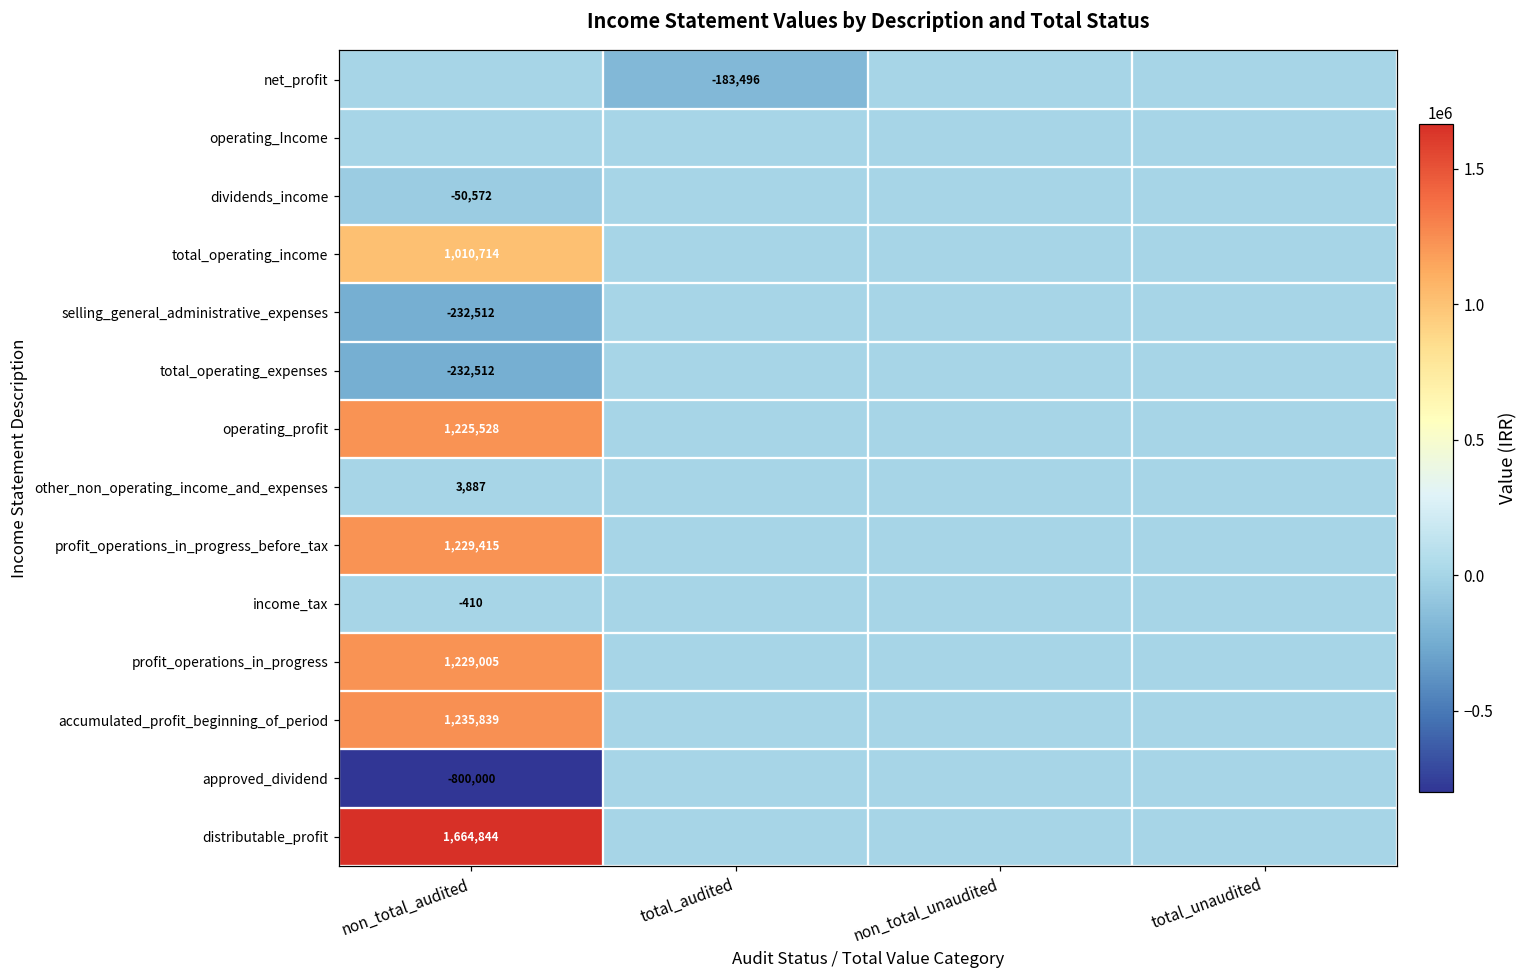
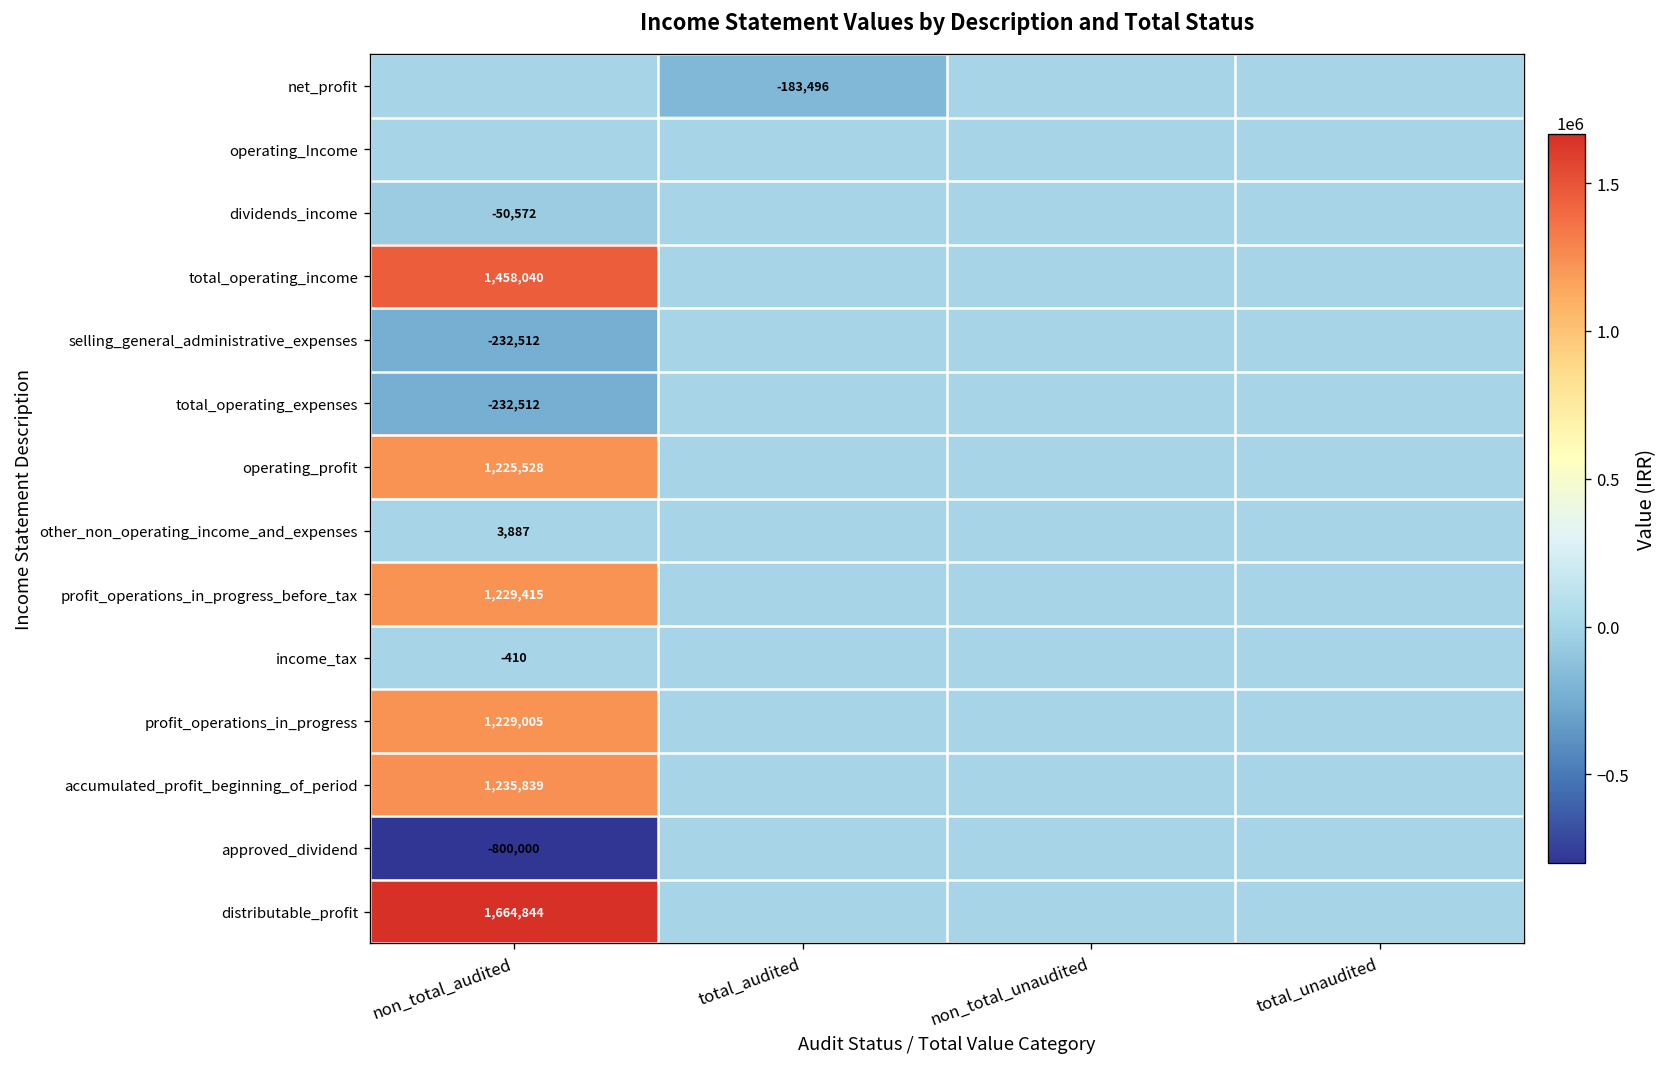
  {
    "net_profit": {
      "total_audited": "-183,496"
    },
    "dividends_income": {
      "non_total_audited": "-50,572"
    },
    "total_operating_income": {
-     "non_total_audited": "1,010,714"
+     "non_total_audited": "1,458,040"
    },
    "selling_general_administrative_expenses": {
      "non_total_audited": "-232,512"
    },
    "total_operating_expenses": {
      "non_total_audited": "-232,512"
    },
    "operating_profit": {
      "non_total_audited": "1,225,528"
    },
    "other_non_operating_income_and_expenses": {
      "non_total_audited": "3,887"
    },
    "profit_operations_in_progress_before_tax": {
      "non_total_audited": "1,229,415"
    },
    "income_tax": {
      "non_total_audited": "-410"
    },
    "profit_operations_in_progress": {
      "non_total_audited": "1,229,005"
    },
    "accumulated_profit_beginning_of_period": {
      "non_total_audited": "1,235,839"
    },
    "approved_dividend": {
      "non_total_audited": "-800,000"
    },
    "distributable_profit": {
      "non_total_audited": "1,664,844"
    }
  }
